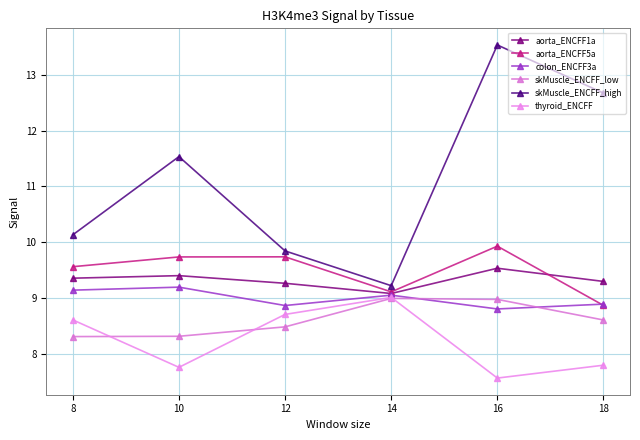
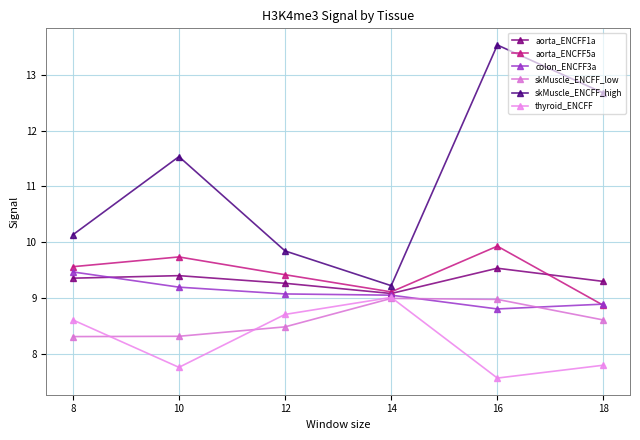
  {
    "aorta_ENCFF5a": {
      "8": 9.6,
      "10": 9.7,
-     "12": 9.7,
+     "12": 9.4,
      "16": 9.9
    },
    "colon_ENCFF3a": {
-     "8": 9.1,
+     "8": 9.5,
      "10": 9.2,
-     "12": 8.9,
+     "12": 9.1,
      "16": 8.8
    }
  }
